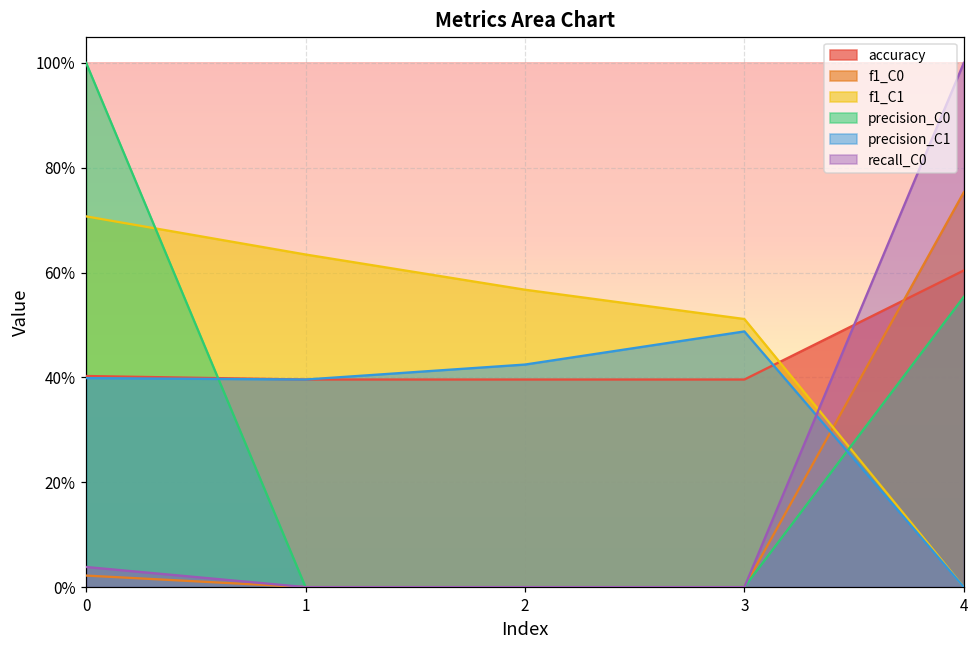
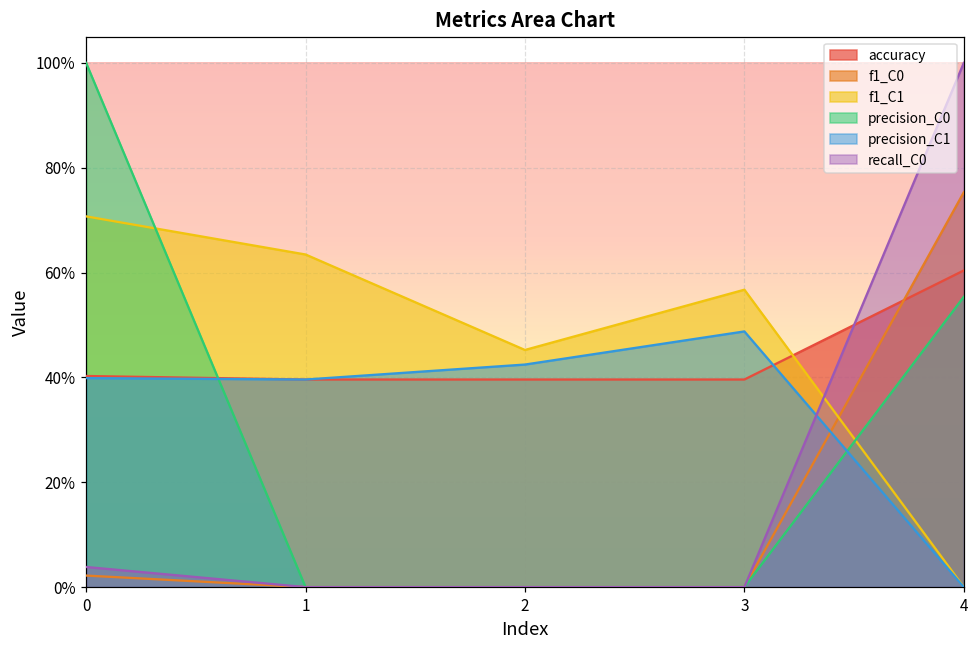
  {
    "f1_C1": {
      "0": "71%",
      "1": "63%",
-     "2": "57%",
-     "3": "51%"
+     "2": "45%",
+     "3": "57%"
    },
    "precision_C0": {
      "0": "100%",
      "4": "55%"
    },
    "precision_C1": {
      "2": "42%",
      "3": "49%"
    },
    "recall_C0": {
      "0": "4%",
      "4": "100%"
    }
  }
